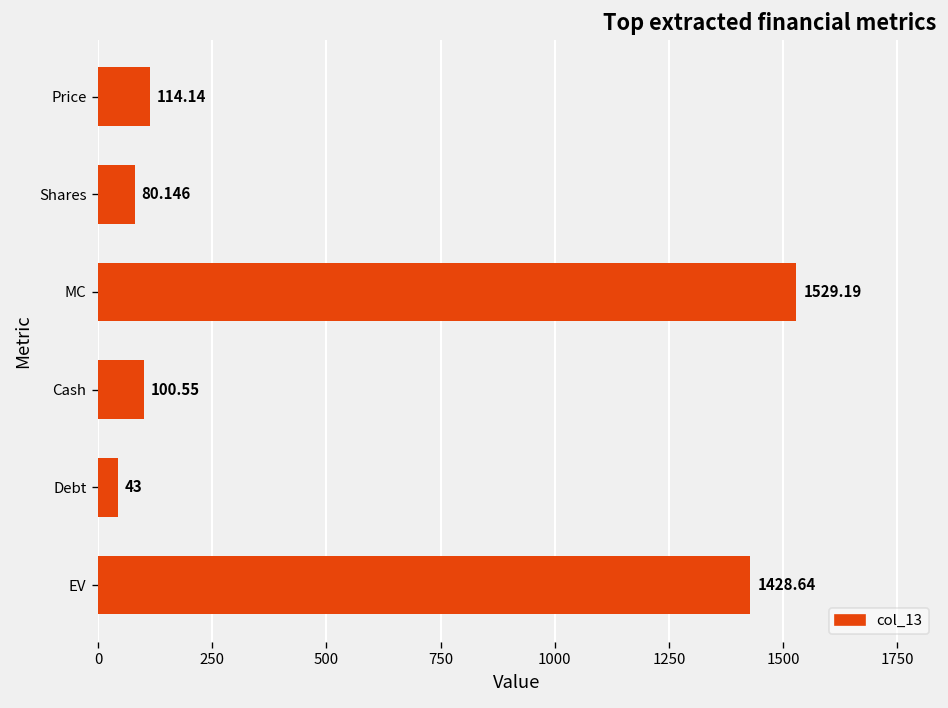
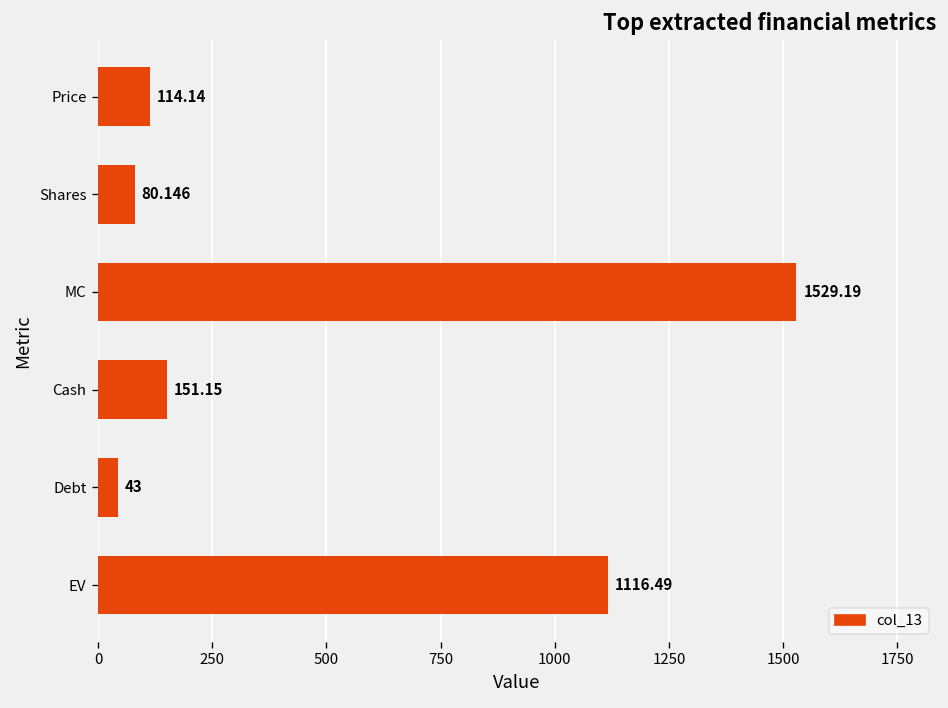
  {
    "Price": 114.14,
    "Shares": 80.146,
    "MC": 1529.19,
-   "Cash": 100.55,
+   "Cash": 151.15,
    "Debt": 43,
-   "EV": 1428.64
+   "EV": 1116.49
  }
